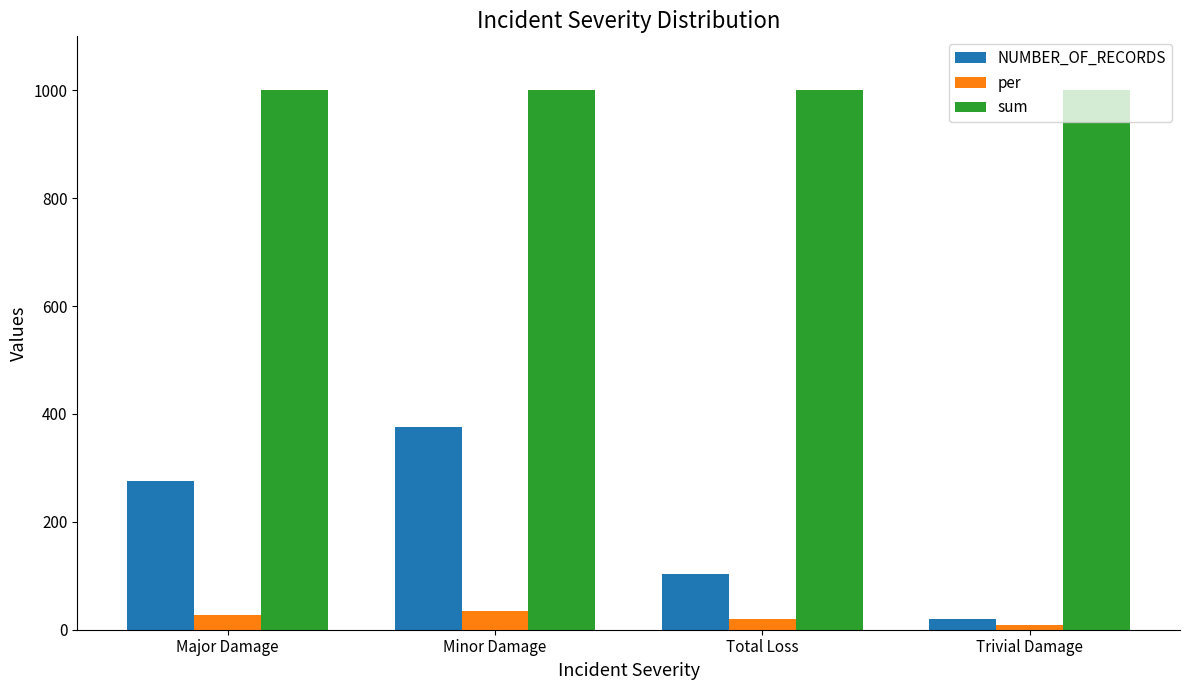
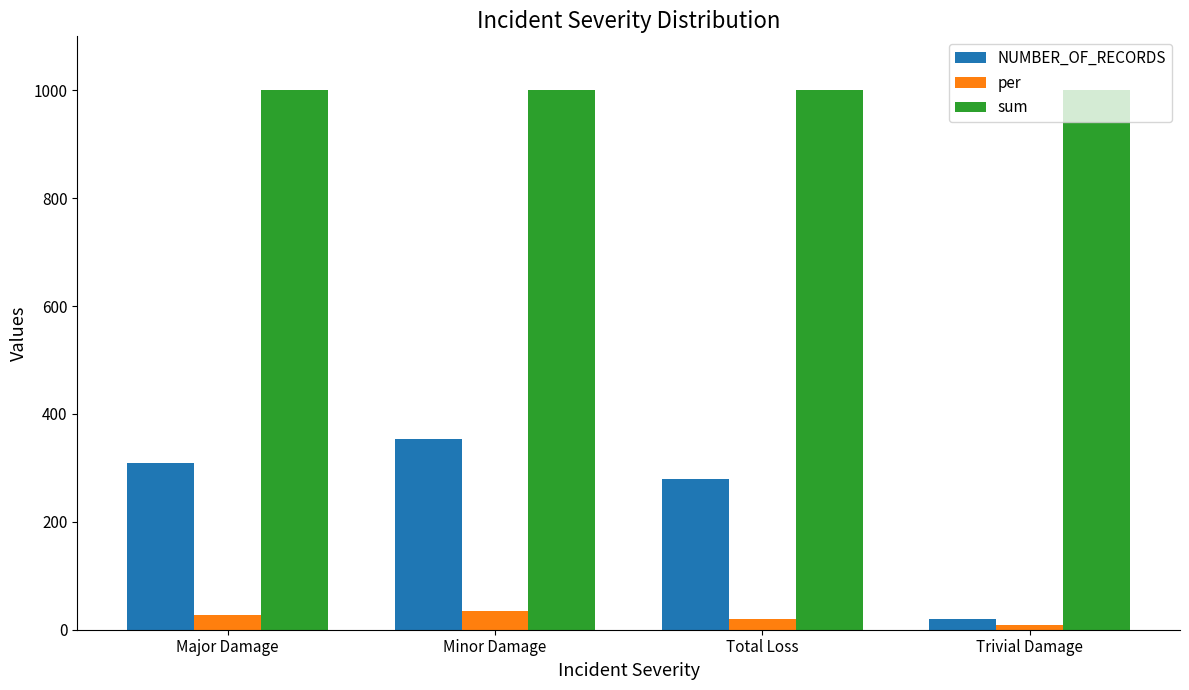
  {
    "NUMBER_OF_RECORDS": {
-     "Major Damage": 280,
-     "Minor Damage": 380,
-     "Total Loss": 100,
+     "Major Damage": 310,
+     "Minor Damage": 350,
+     "Total Loss": 280,
      "Trivial Damage": 20
    },
    "per": {
      "Major Damage": 30,
      "Minor Damage": 40,
      "Total Loss": 20,
      "Trivial Damage": 10
    },
    "sum": {
      "Major Damage": 1000,
      "Minor Damage": 1000,
      "Total Loss": 1000
    }
  }
